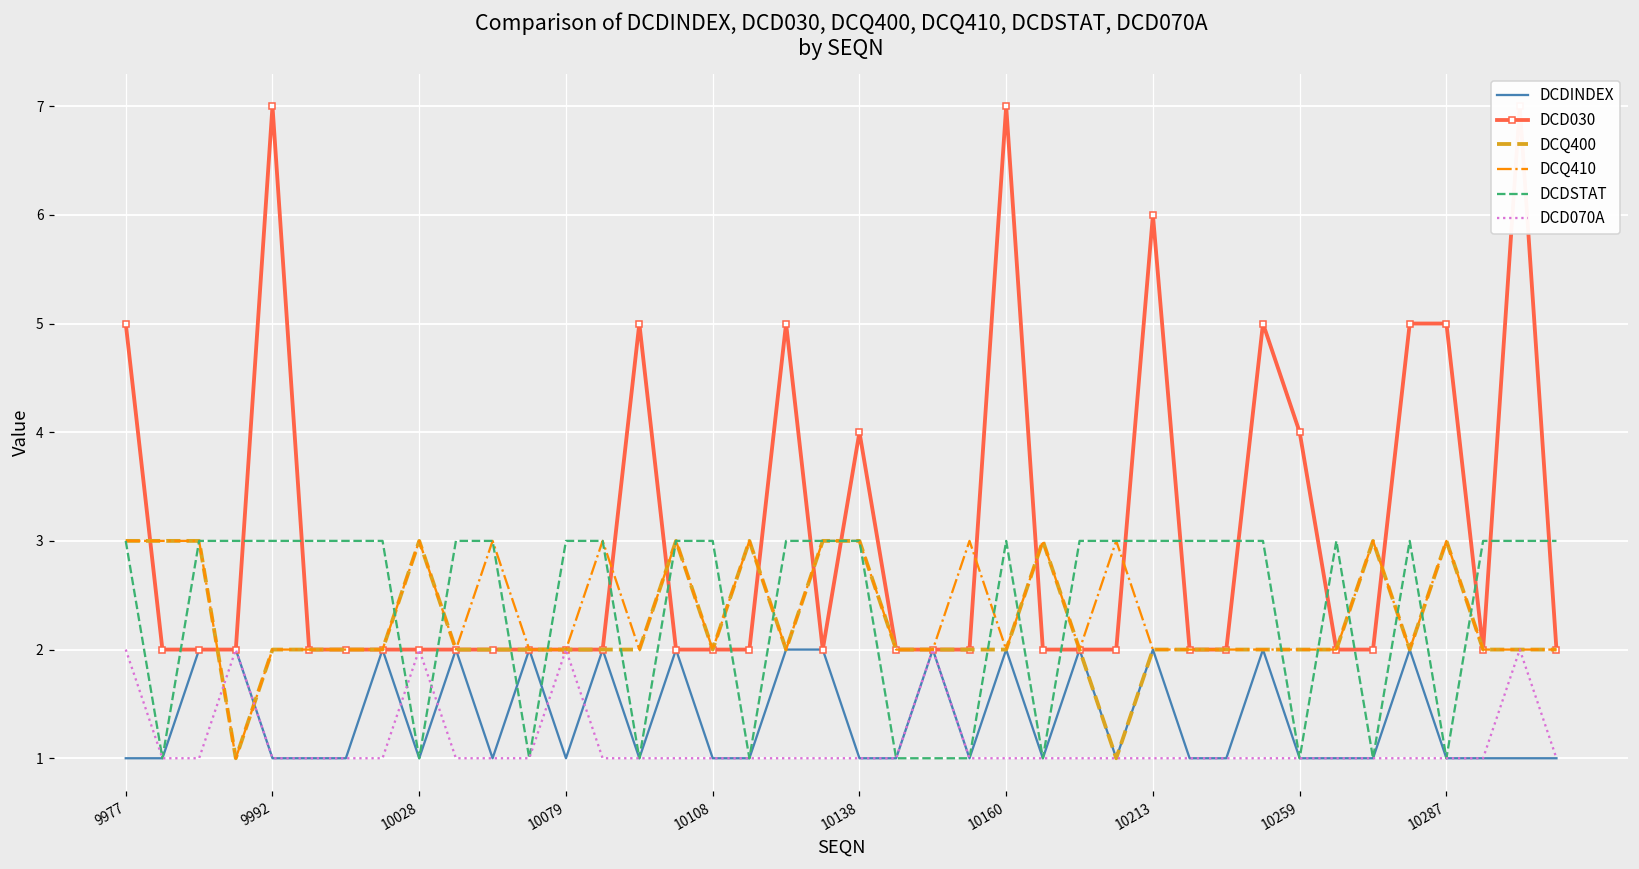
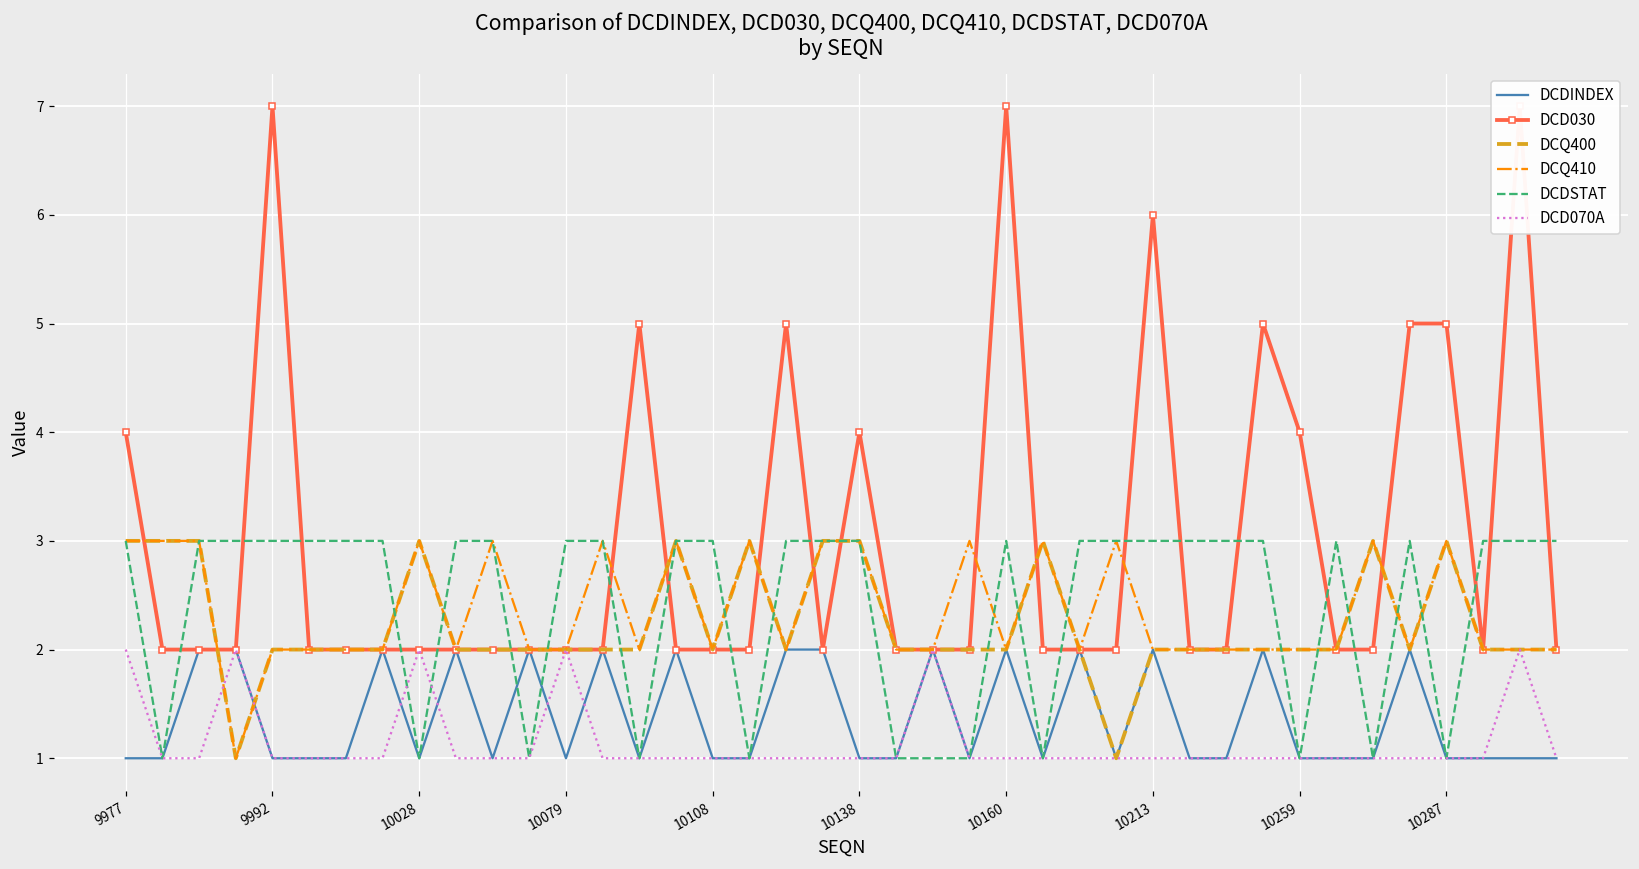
  {
    "DCDINDEX": {
      "9977": 1,
      "10079": 1
    },
    "DCD030": {
-     "9977": 5,
+     "9977": 4,
      "9992": 7,
      "10138": 4,
      "10160": 7,
      "10213": 6,
      "10259": 4,
      "10287": 5
    },
    "DCDSTAT": {
      "9992": 3,
      "10079": 3,
      "10108": 3,
      "10160": 3,
      "10213": 3
    },
    "DCD070A": {
      "9977": 2,
      "10160": 1,
      "10213": 1
    }
  }
